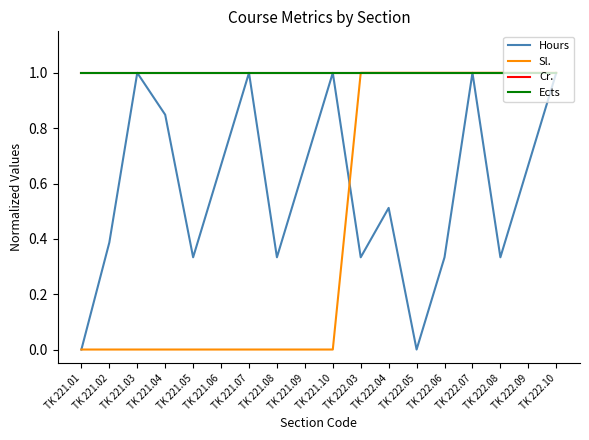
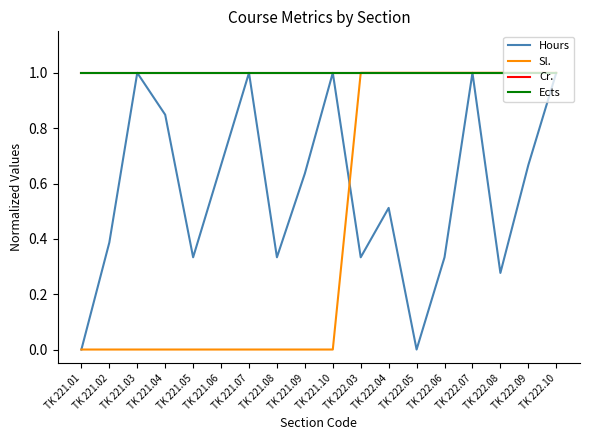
  {
    "Hours": {
      "TK 221.02": 0.39,
      "TK 221.04": 0.85,
      "TK 221.05": 0.33,
      "TK 221.06": 0.67,
      "TK 221.08": 0.33,
-     "TK 221.09": 0.67,
+     "TK 221.09": 0.64,
      "TK 222.03": 0.33,
      "TK 222.04": 0.51,
      "TK 222.05": 0.00,
      "TK 222.06": 0.33,
-     "TK 222.08": 0.33,
+     "TK 222.08": 0.28,
      "TK 222.09": 0.67
    },
    "Sl.": {
      "TK 221.02": 0.00,
      "TK 221.03": 0.00,
      "TK 221.04": 0.00,
      "TK 221.05": 0.00,
      "TK 221.06": 0.00,
      "TK 221.07": 0.00,
      "TK 221.08": 0.00,
      "TK 221.09": 0.00,
      "TK 221.10": 0.00
    },
    "Ects": {
      "TK 221.01": 1.00,
      "TK 221.02": 1.00,
      "TK 221.04": 1.00,
      "TK 221.05": 1.00,
      "TK 221.06": 1.00,
      "TK 221.08": 1.00,
      "TK 221.09": 1.00
    }
  }
